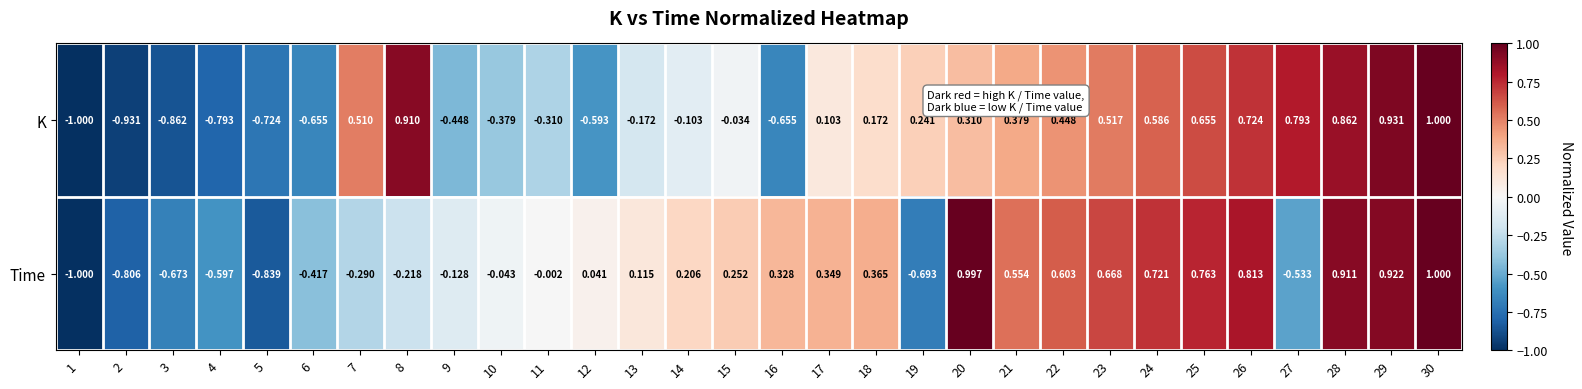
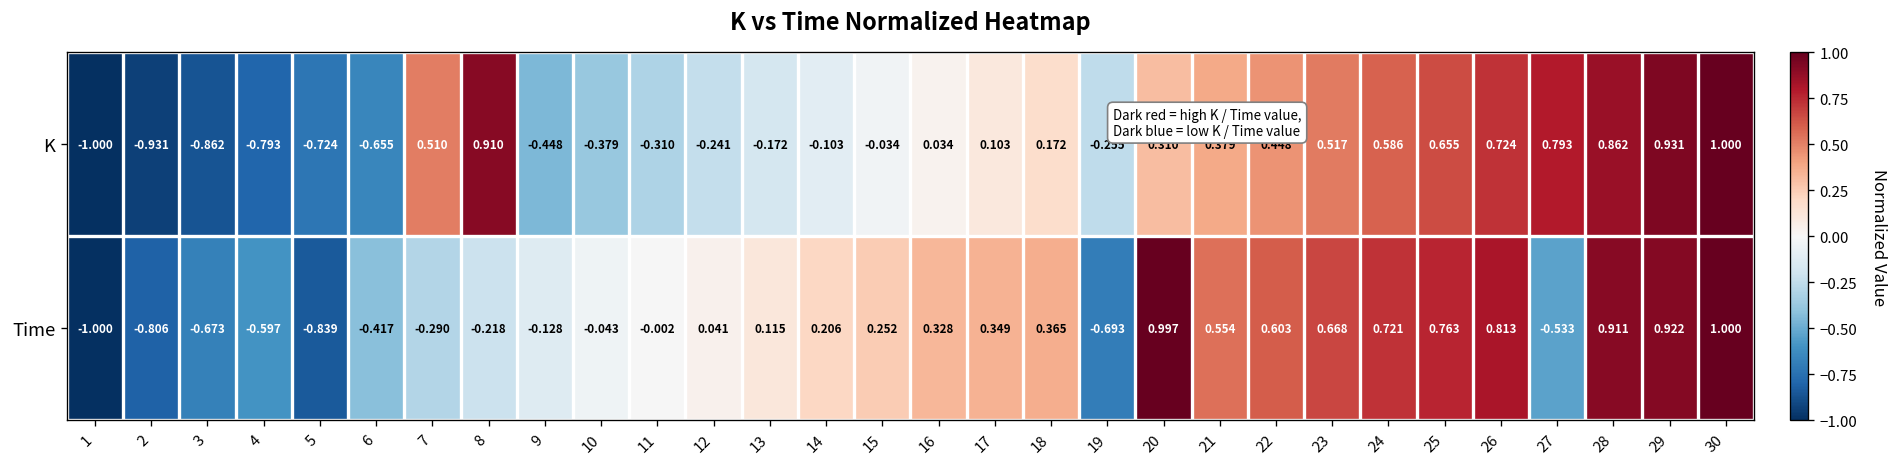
  {
    "K": {
      "1": -1.000,
      "2": -0.931,
      "3": -0.862,
      "4": -0.793,
      "5": -0.724,
      "6": -0.655,
      "7": 0.510,
      "8": 0.910,
      "9": -0.448,
      "10": -0.379,
      "11": -0.310,
-     "12": -0.593,
+     "12": -0.241,
      "13": -0.172,
      "14": -0.103,
      "15": -0.034,
-     "16": -0.655,
+     "16": 0.034,
      "17": 0.103,
      "18": 0.172,
-     "19": 0.241,
+     "19": -0.255,
      "23": 0.517,
      "24": 0.586,
      "25": 0.655,
      "26": 0.724,
      "27": 0.793,
      "28": 0.862,
      "29": 0.931,
      "30": 1.000
    },
    "Time": {
      "1": -1.000,
      "2": -0.806,
      "3": -0.673,
      "4": -0.597,
      "5": -0.839,
      "6": -0.417,
      "7": -0.290,
      "8": -0.218,
      "9": -0.128,
      "10": -0.043,
      "11": -0.002,
      "12": 0.041,
      "13": 0.115,
      "14": 0.206,
      "15": 0.252,
      "16": 0.328,
      "17": 0.349,
      "18": 0.365,
      "19": -0.693,
      "20": 0.997,
      "21": 0.554,
      "22": 0.603,
      "23": 0.668,
      "24": 0.721,
      "25": 0.763,
      "26": 0.813,
      "27": -0.533,
      "28": 0.911,
      "29": 0.922,
      "30": 1.000
    }
  }
